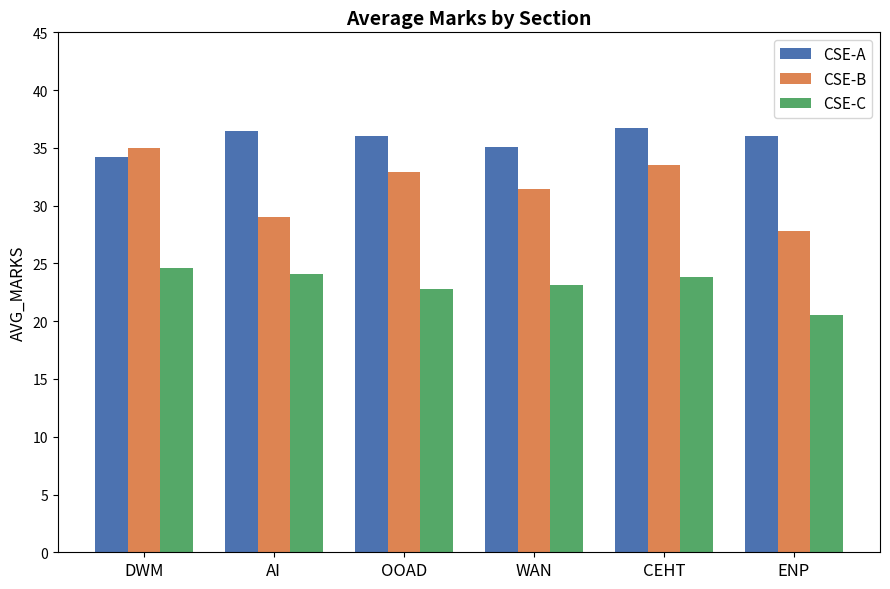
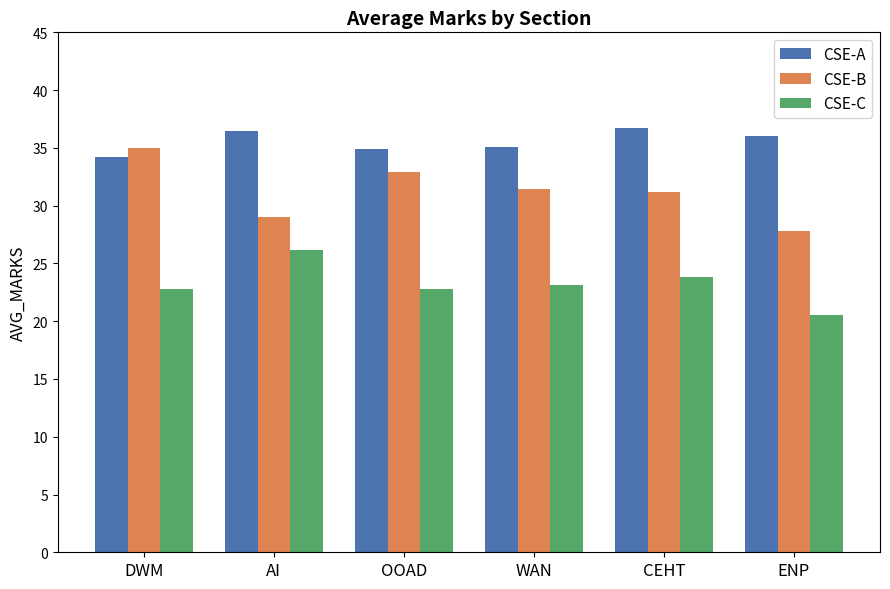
  {
    "CSE-A": {
      "DWM": 34.2,
      "AI": 36.5,
-     "OOAD": 36.0,
+     "OOAD": 34.9,
      "WAN": 35.1,
      "CEHT": 36.7,
      "ENP": 36.0
    },
    "CSE-B": {
      "DWM": 35.0,
      "AI": 29.0,
      "OOAD": 32.9,
      "WAN": 31.4,
-     "CEHT": 33.5,
+     "CEHT": 31.2,
      "ENP": 27.8
    },
    "CSE-C": {
-     "DWM": 24.6,
-     "AI": 24.1,
+     "DWM": 22.8,
+     "AI": 26.2,
      "OOAD": 22.8,
      "WAN": 23.1,
      "CEHT": 23.8,
      "ENP": 20.5
    }
  }
